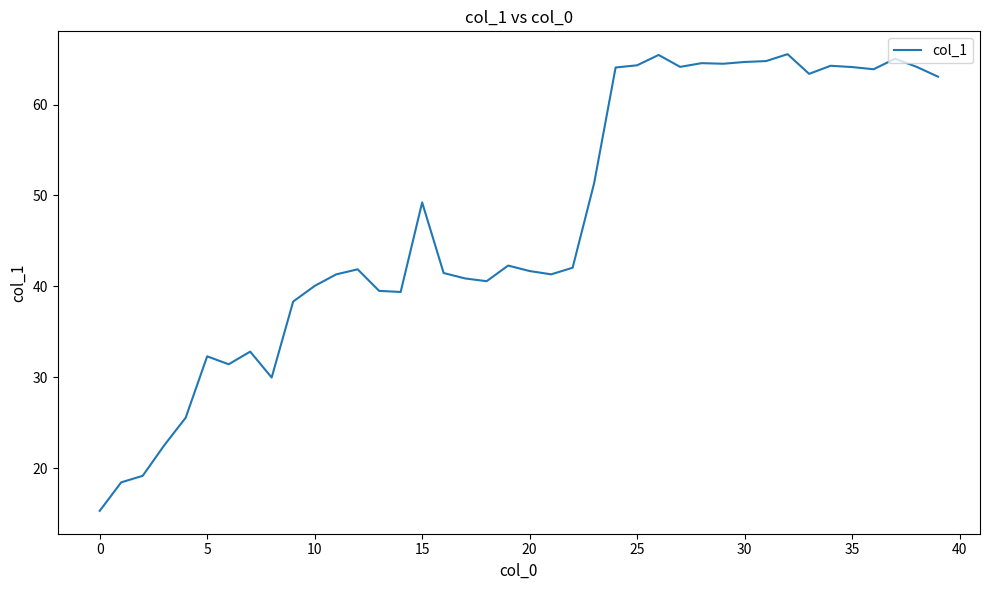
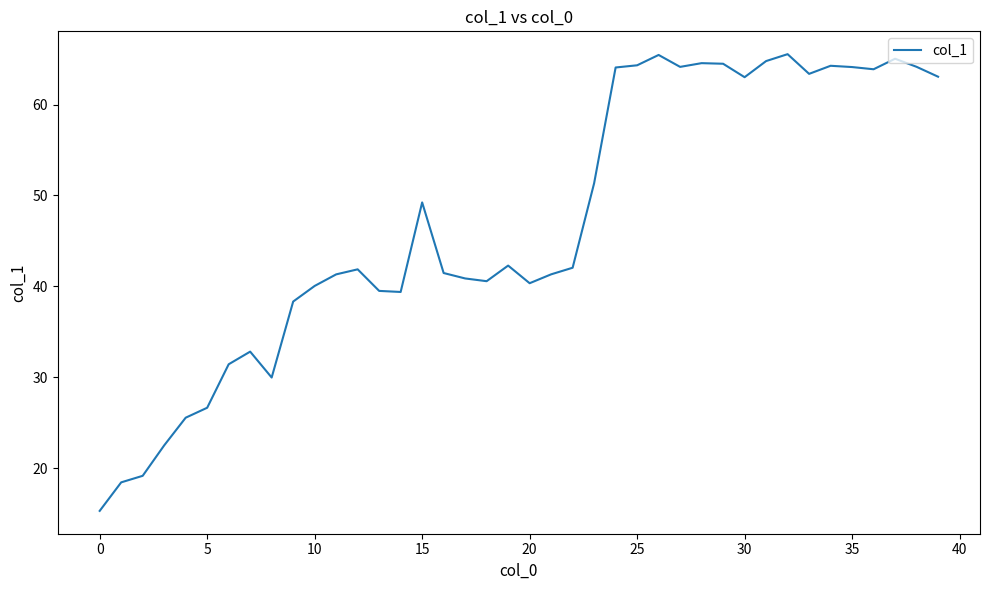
  {
    "0": 15,
-   "5": 32,
+   "5": 27,
    "10": 40,
    "15": 49,
-   "20": 42,
+   "20": 40,
    "25": 64,
-   "30": 65,
+   "30": 63,
    "35": 64
  }
